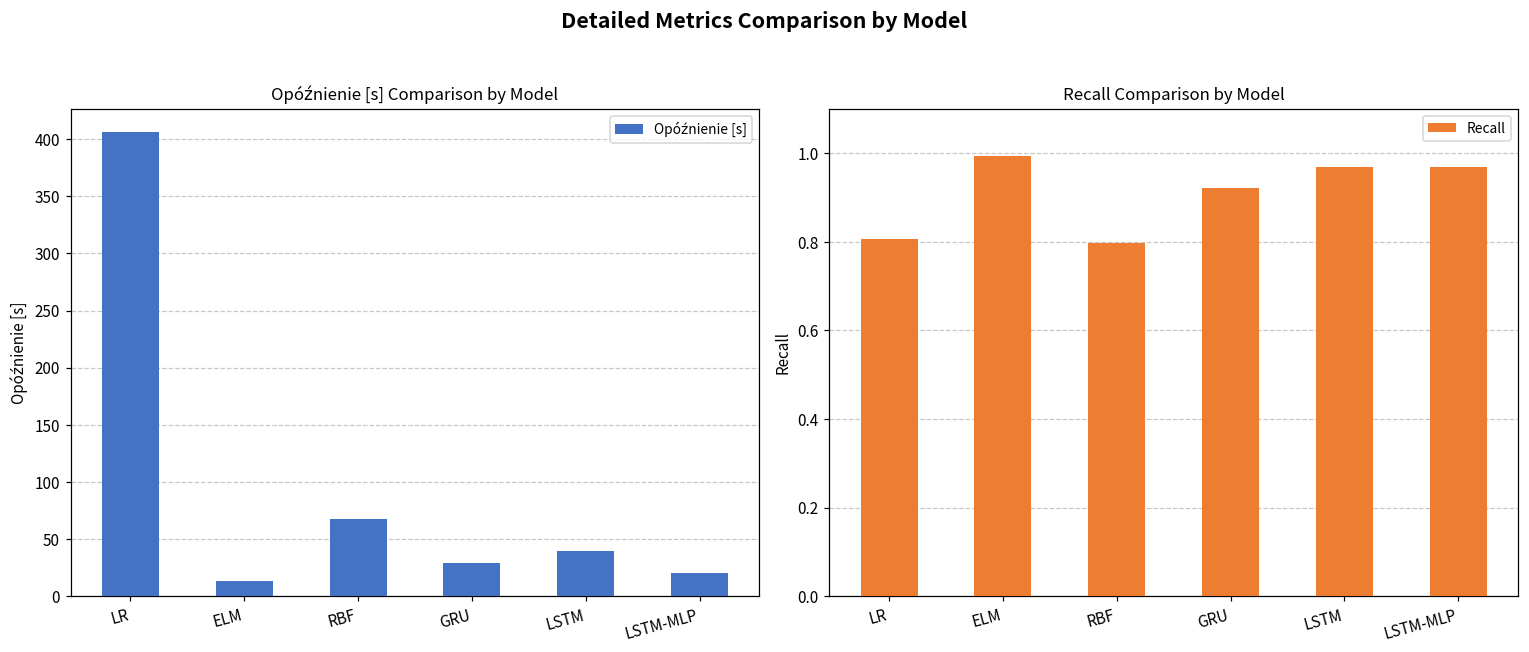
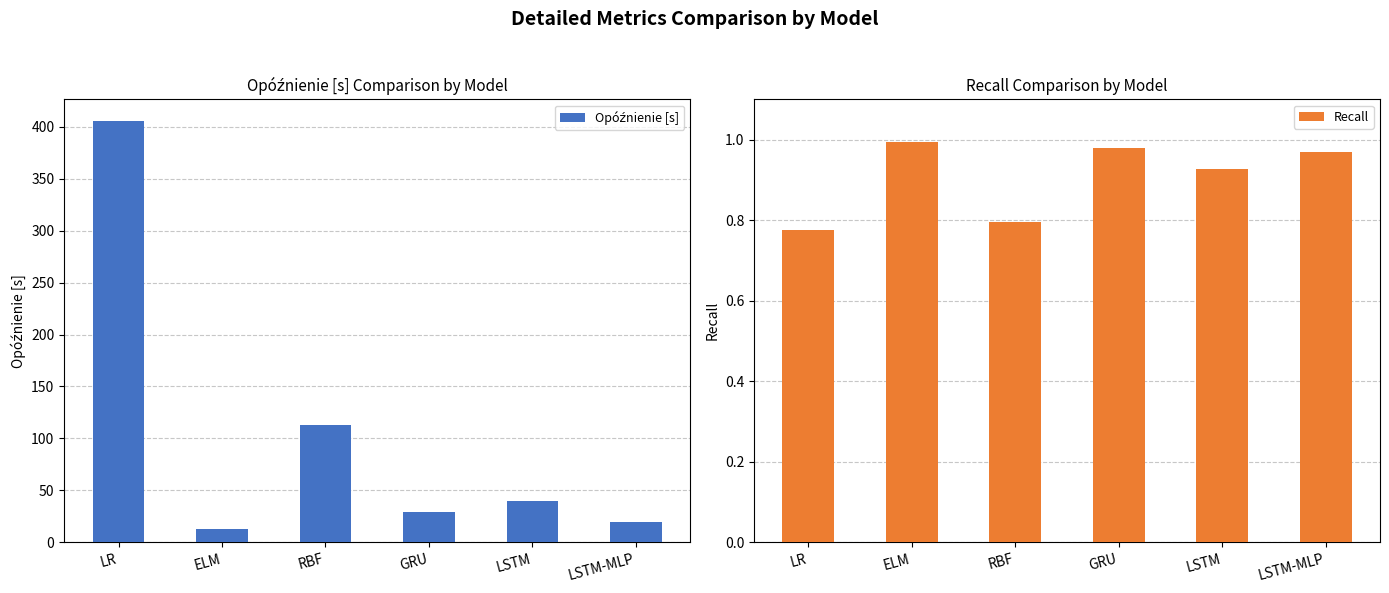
  {
    "Opóźnienie [s] Comparison by Model": {
      "LR": 406,
      "ELM": 13,
-     "RBF": 68,
+     "RBF": 113,
      "GRU": 29,
      "LSTM": 40,
      "LSTM-MLP": 20
    },
    "Recall Comparison by Model": {
-     "LR": 0.81,
+     "LR": 0.78,
      "ELM": 0.99,
      "RBF": 0.80,
-     "GRU": 0.92,
-     "LSTM": 0.97,
+     "GRU": 0.98,
+     "LSTM": 0.93,
      "LSTM-MLP": 0.97
    }
  }
